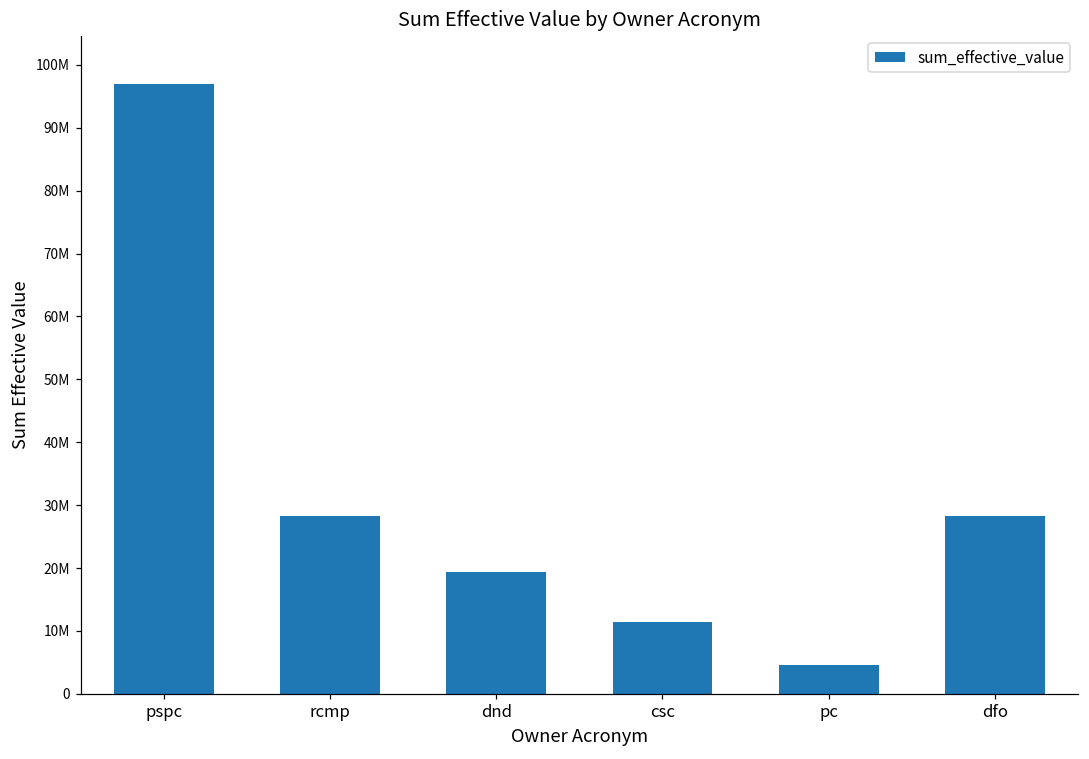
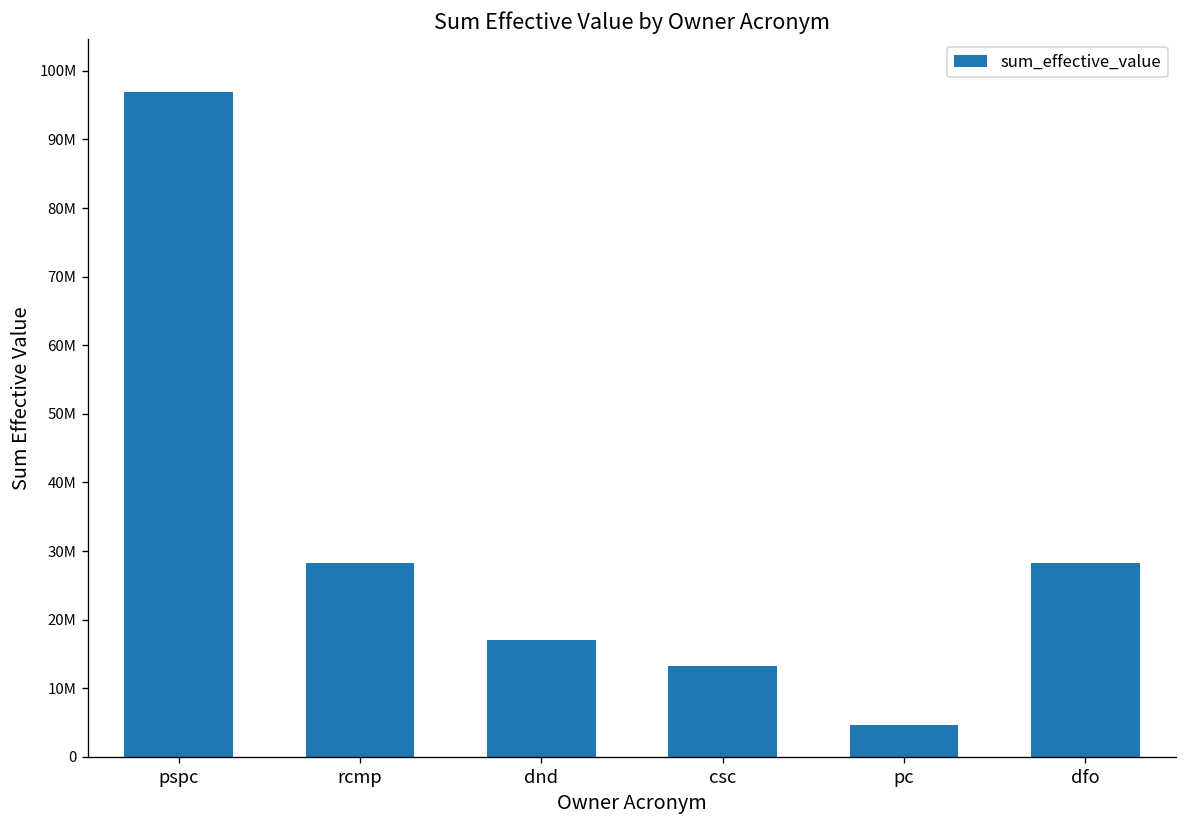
  {
    "pspc": 97000000,
    "rcmp": 28000000,
-   "dnd": 19000000,
-   "csc": 11000000,
+   "dnd": 17000000,
+   "csc": 13000000,
    "pc": 5000000,
    "dfo": 28000000
  }
